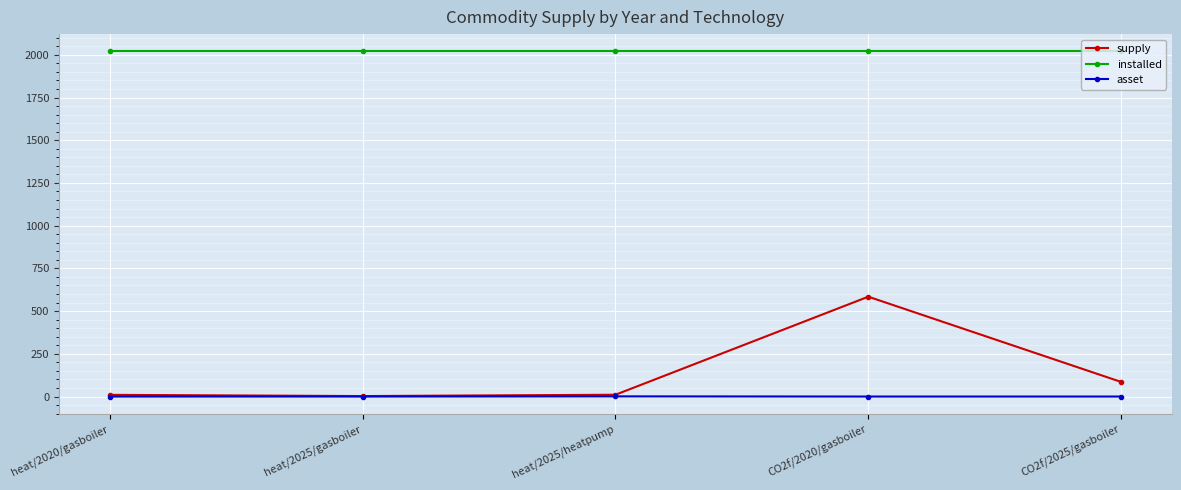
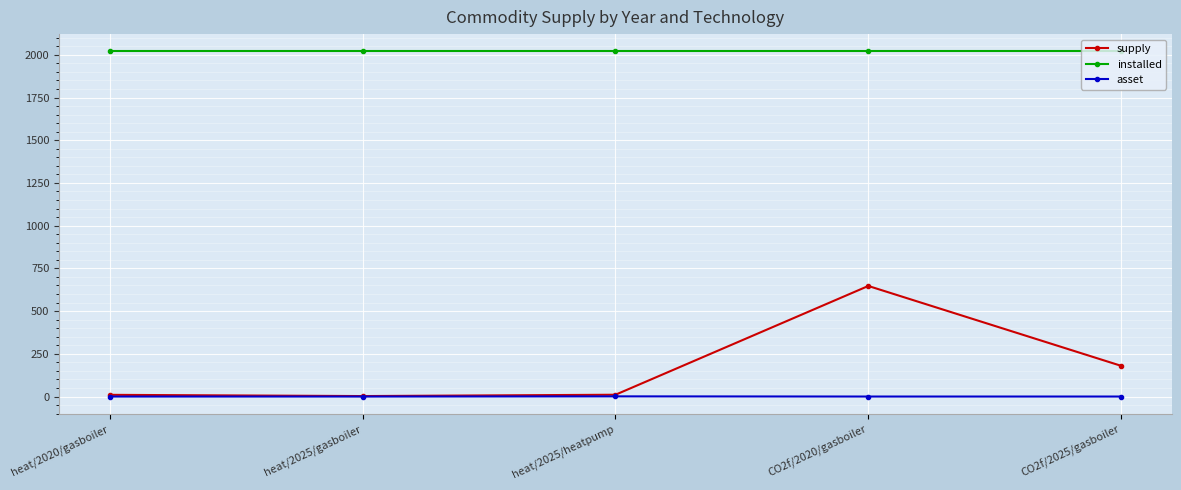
  {
    "supply": {
-     "CO2f/2020/gasboiler": 580,
-     "CO2f/2025/gasboiler": 90
+     "CO2f/2020/gasboiler": 650,
+     "CO2f/2025/gasboiler": 180
    },
    "installed": {
      "heat/2020/gasboiler": 2020,
      "heat/2025/gasboiler": 2020,
      "heat/2025/heatpump": 2020,
      "CO2f/2020/gasboiler": 2020
    },
    "asset": {
      "CO2f/2020/gasboiler": 0,
      "CO2f/2025/gasboiler": 0
    }
  }
